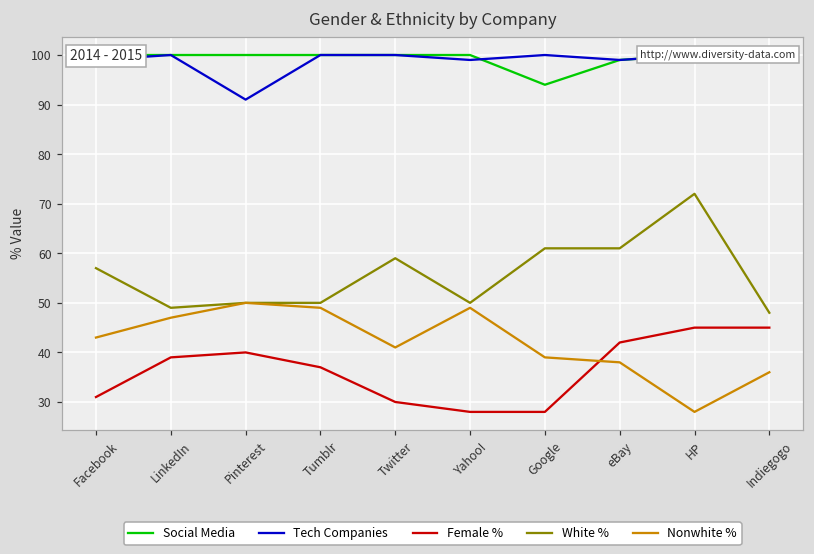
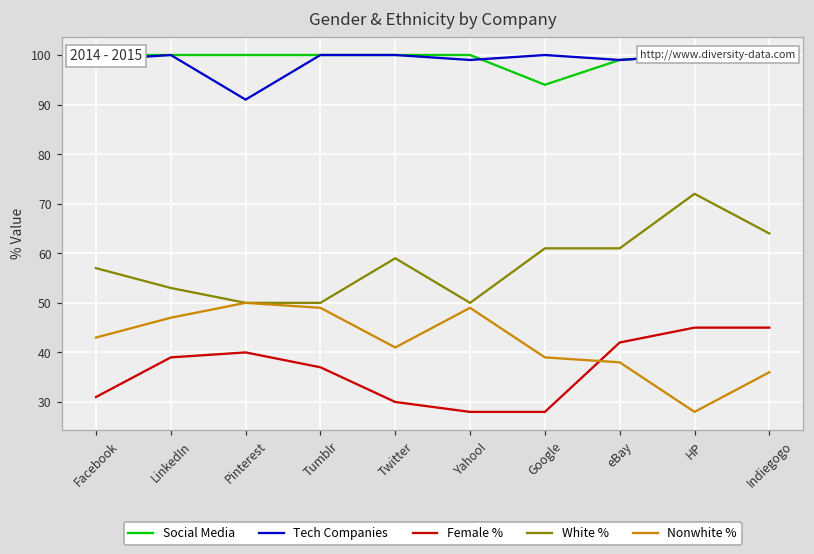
  {
    "Social Media": {
      "Pinterest": 100,
      "Yahoo!": 100,
      "Google": 94
    },
    "Tech Companies": {
      "Pinterest": 91,
      "Yahoo!": 99,
      "Google": 100
    },
    "Female %": {
      "Facebook": 31,
      "LinkedIn": 39,
      "Pinterest": 40,
      "Tumblr": 37,
      "Twitter": 30,
      "Yahoo!": 28,
      "Google": 28,
      "eBay": 42,
      "HP": 45,
      "Indiegogo": 45
    },
    "White %": {
      "Facebook": 57,
-     "LinkedIn": 49,
+     "LinkedIn": 53,
      "Tumblr": 50,
      "Twitter": 59,
      "Yahoo!": 50,
      "Google": 61,
      "eBay": 61,
      "HP": 72,
-     "Indiegogo": 48
+     "Indiegogo": 64
    },
    "Nonwhite %": {
      "Facebook": 43,
      "LinkedIn": 47,
      "Tumblr": 49,
      "Twitter": 41,
      "Yahoo!": 49,
      "Google": 39,
      "eBay": 38,
      "HP": 28,
      "Indiegogo": 36
    }
  }
